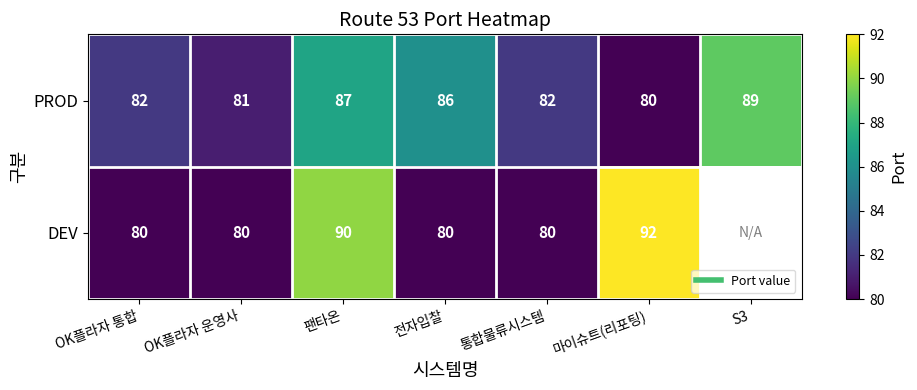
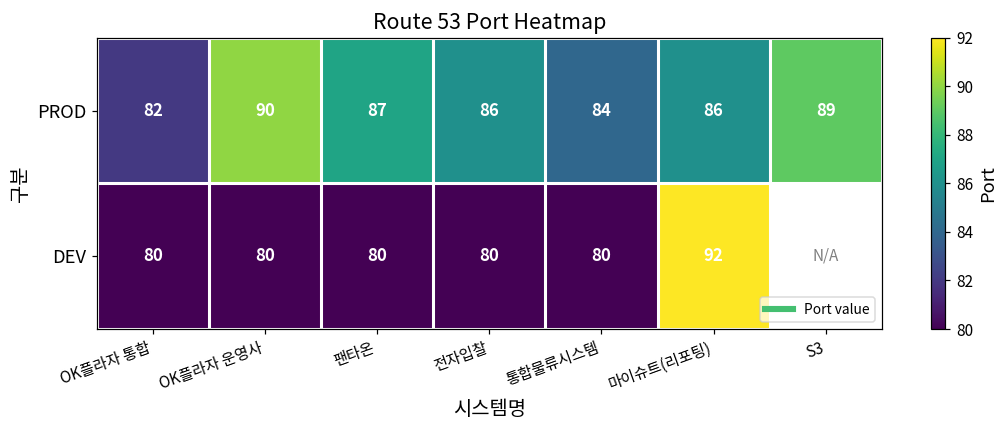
  {
    "PROD": {
      "OK플라자 통합": 82,
-     "OK플라자 운영사": 81,
+     "OK플라자 운영사": 90,
      "팬타온": 87,
      "전자입찰": 86,
-     "통합물류시스템": 82,
-     "마이슈트(리포팅)": 80,
+     "통합물류시스템": 84,
+     "마이슈트(리포팅)": 86,
      "S3": 89
    },
    "DEV": {
      "OK플라자 통합": 80,
      "OK플라자 운영사": 80,
-     "팬타온": 90,
+     "팬타온": 80,
      "전자입찰": 80,
      "통합물류시스템": 80,
      "마이슈트(리포팅)": 92
    }
  }
